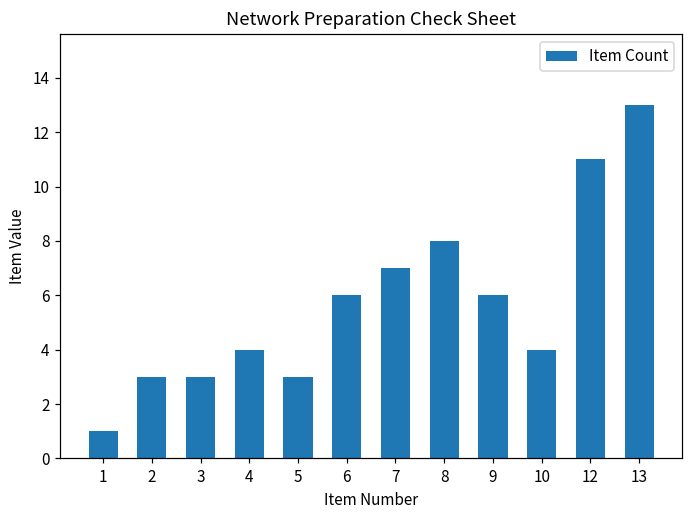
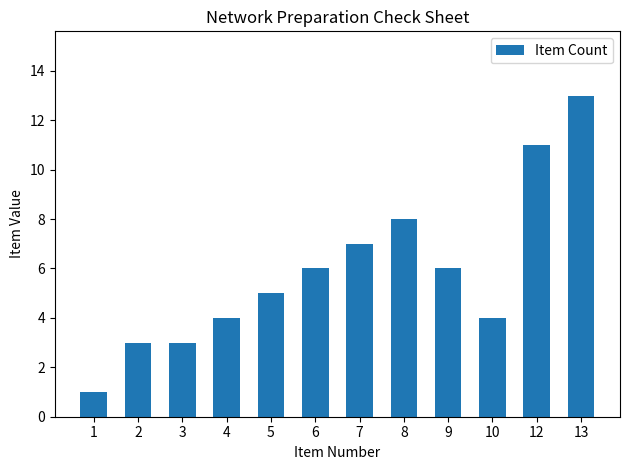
  {
    "1": 1,
    "2": 3,
    "3": 3,
    "4": 4,
-   "5": 3,
+   "5": 5,
    "6": 6,
    "7": 7,
    "8": 8,
    "9": 6,
    "10": 4,
    "12": 11,
    "13": 13
  }
